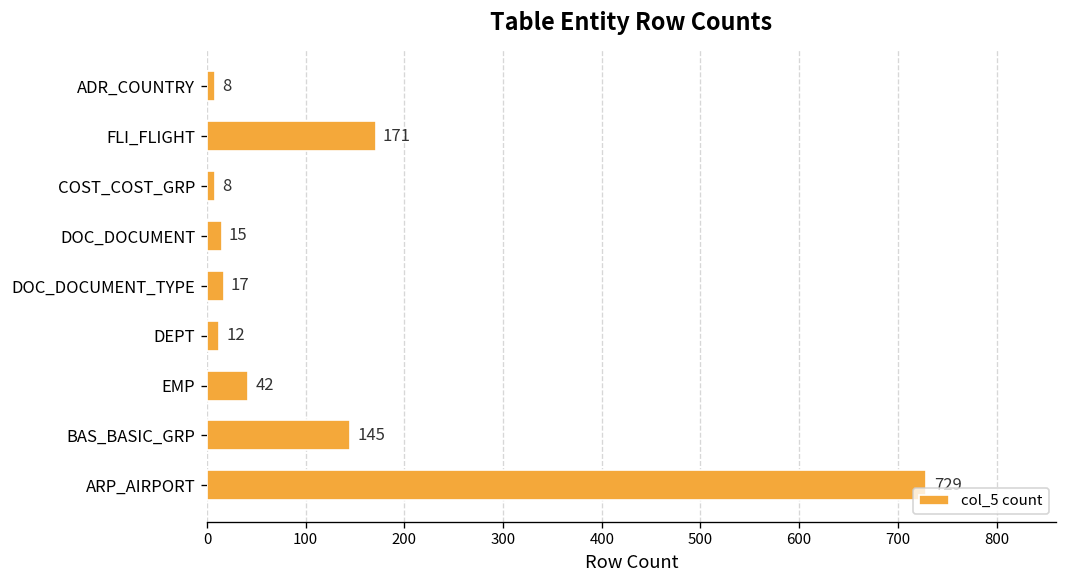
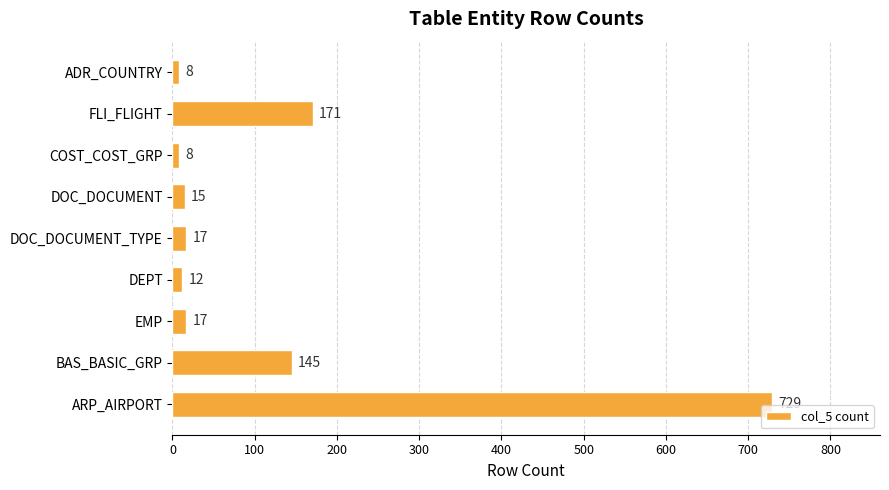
  {
    "ADR_COUNTRY": 8,
    "FLI_FLIGHT": 171,
    "COST_COST_GRP": 8,
    "DOC_DOCUMENT": 15,
    "DOC_DOCUMENT_TYPE": 17,
    "DEPT": 12,
-   "EMP": 42,
+   "EMP": 17,
    "BAS_BASIC_GRP": 145
  }
